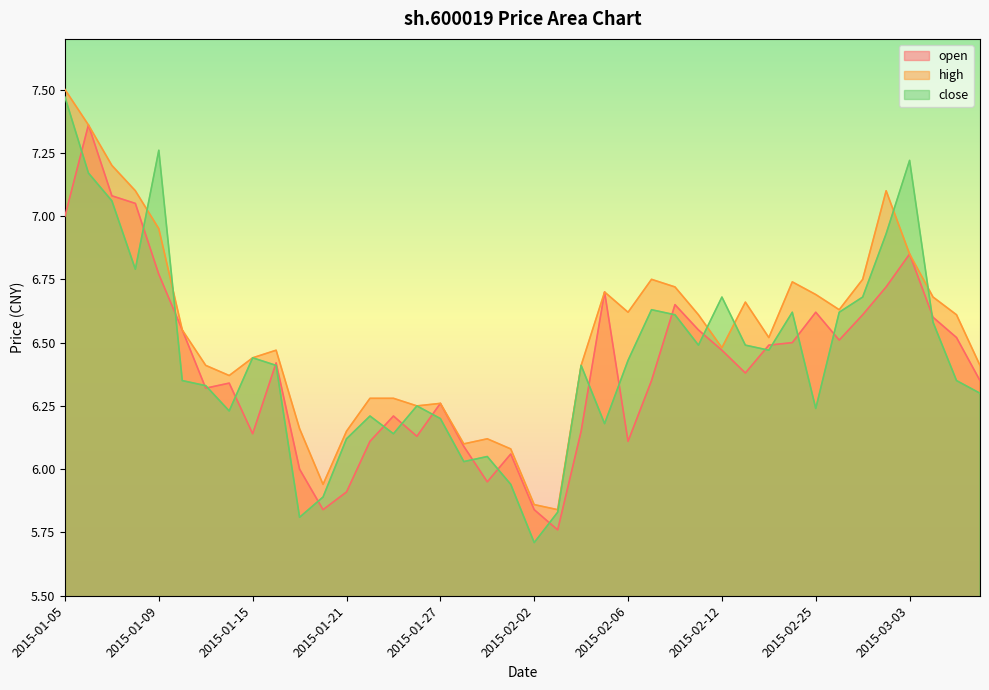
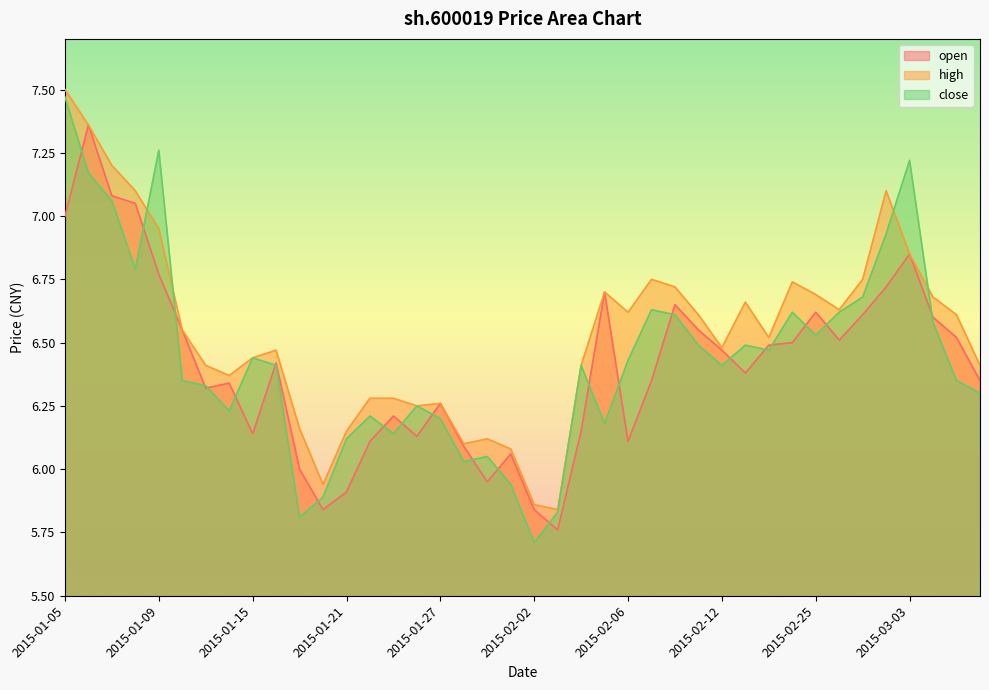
  {
    "close": {
      "2015-01-05": 7.47,
      "2015-01-09": 7.26,
      "2015-01-21": 6.12,
      "2015-01-27": 6.20,
      "2015-02-02": 5.71,
      "2015-02-06": 6.43,
-     "2015-02-12": 6.68,
-     "2015-02-25": 6.24,
+     "2015-02-12": 6.41,
+     "2015-02-25": 6.53,
      "2015-03-03": 7.22
    }
  }
